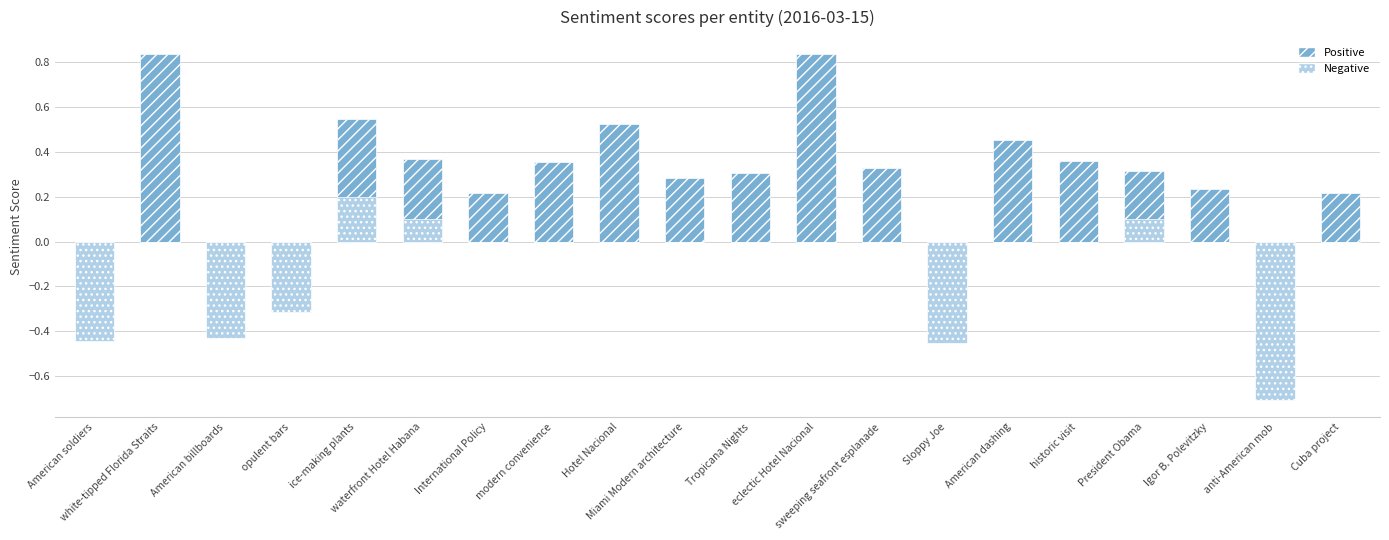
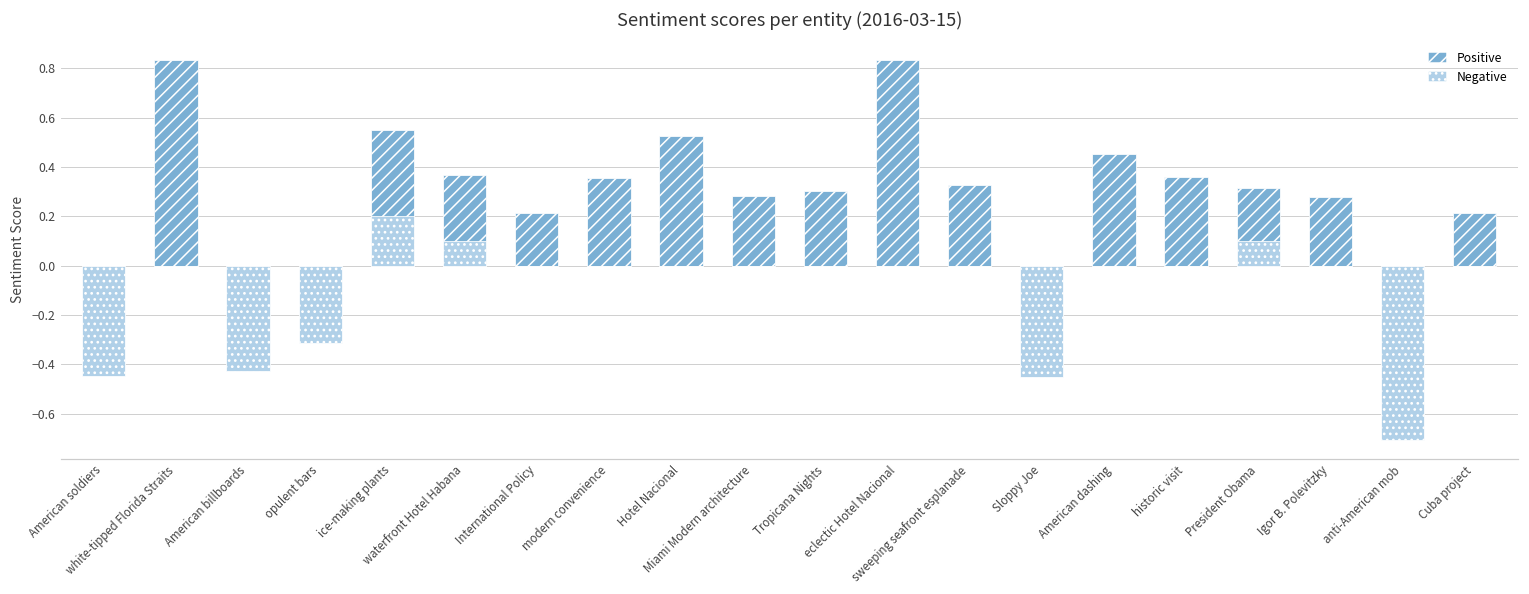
  {
    "Positive": {
      "American soldiers": 0.00,
      "white-tipped Florida Straits": 0.83,
      "American billboards": 0.00,
      "opulent bars": 0.00,
      "ice-making plants": 0.55,
      "waterfront Hotel Habana": 0.37,
      "International Policy": 0.21,
      "modern convenience": 0.36,
      "Hotel Nacional": 0.53,
      "Miami Modern architecture": 0.28,
      "Tropicana Nights": 0.30,
      "eclectic Hotel Nacional": 0.83,
      "sweeping seafront esplanade": 0.33,
      "Sloppy Joe": 0.00,
      "American dashing": 0.45,
      "historic visit": 0.36,
      "President Obama": 0.31,
-     "Igor B. Polevitzky": 0.23,
+     "Igor B. Polevitzky": 0.28,
      "anti-American mob": 0.00,
      "Cuba project": 0.21
    },
    "Negative": {
      "American soldiers": -0.44,
      "white-tipped Florida Straits": 0.00,
      "American billboards": -0.43,
      "opulent bars": -0.31,
      "International Policy": 0.00,
      "modern convenience": 0.00,
      "Hotel Nacional": 0.00,
      "Miami Modern architecture": 0.00,
      "Tropicana Nights": 0.00,
      "eclectic Hotel Nacional": 0.00,
      "sweeping seafront esplanade": 0.00,
      "Sloppy Joe": -0.45,
      "American dashing": 0.00,
      "historic visit": 0.00,
      "Igor B. Polevitzky": 0.00,
      "anti-American mob": -0.70,
      "Cuba project": 0.00
    }
  }
